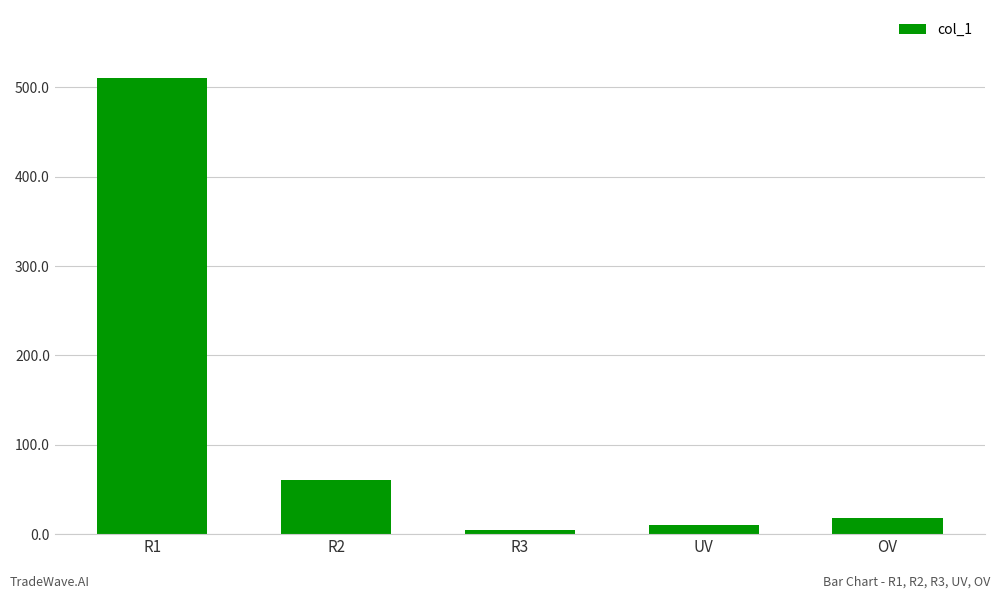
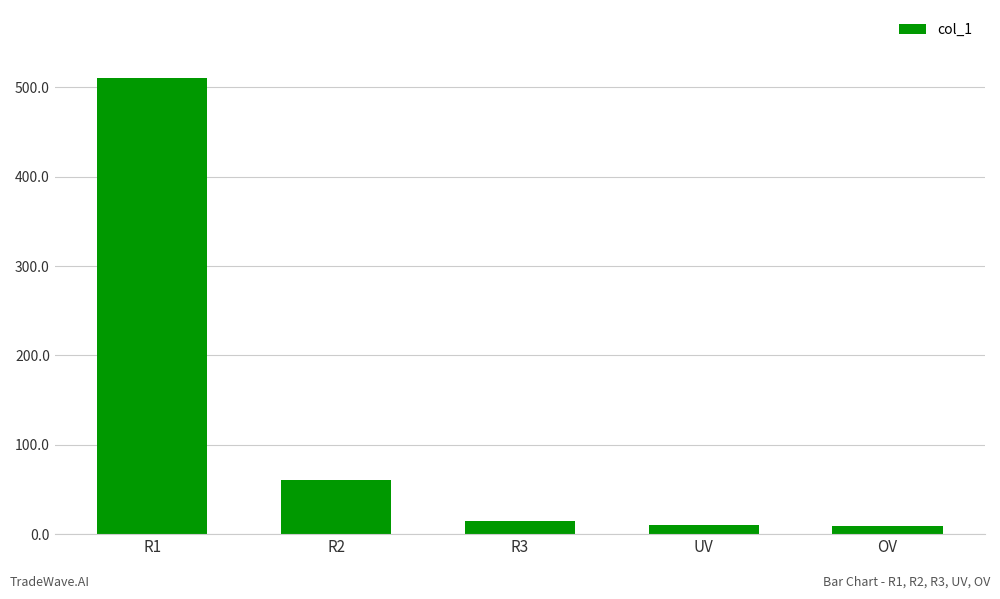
  {
    "R1": 510,
    "R2": 60,
-   "R3": 10,
+   "R3": 20,
    "UV": 10,
-   "OV": 20
+   "OV": 10
  }
